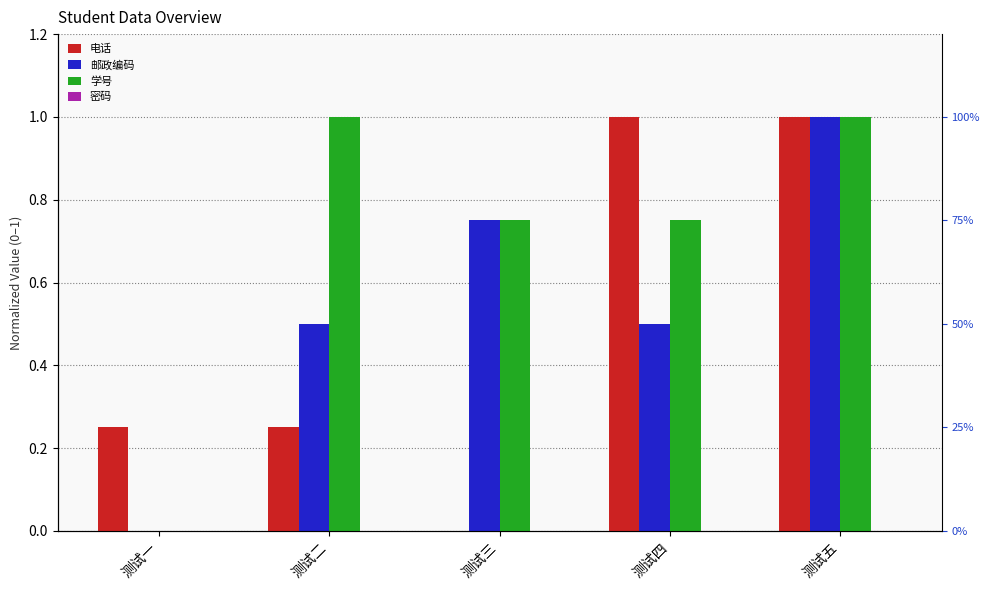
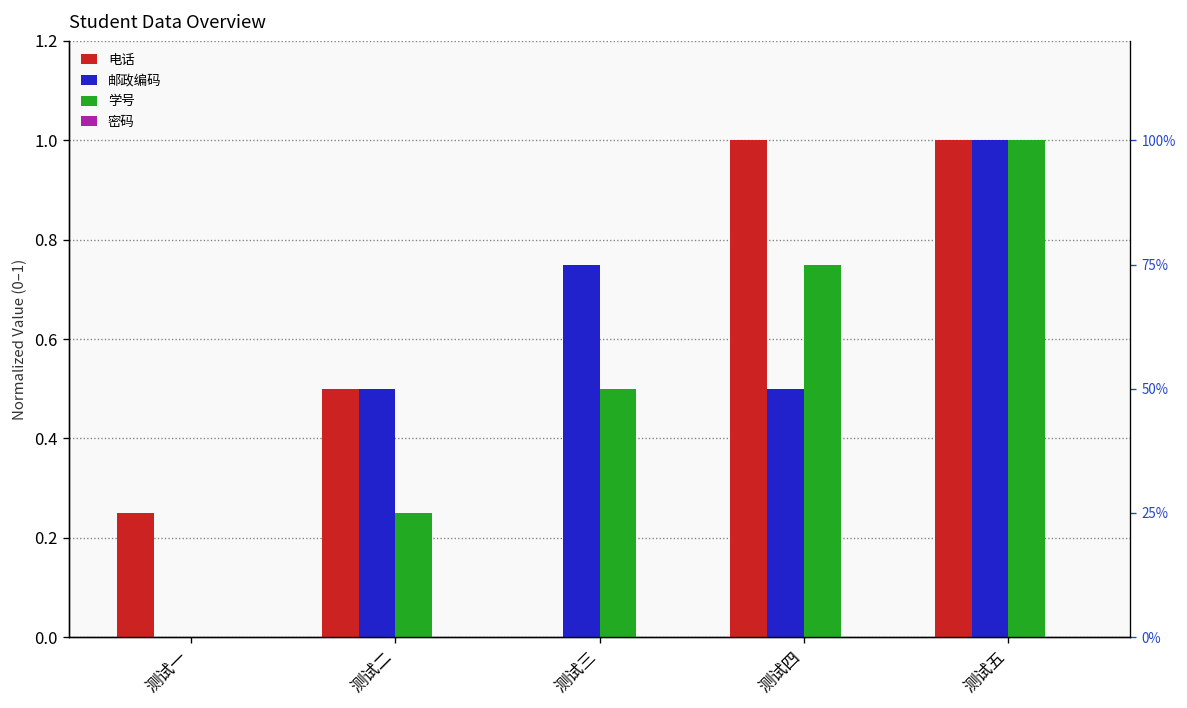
  {
    "电话": {
      "测试一": 0.25,
-     "测试二": 0.25,
+     "测试二": 0.50,
      "测试三": 0.00,
      "测试四": 1.00,
      "测试五": 1.00
    },
    "邮政编码": {
      "测试一": 0.00,
      "测试二": 0.50,
      "测试三": 0.75,
      "测试四": 0.50,
      "测试五": 1.00
    },
    "学号": {
      "测试一": 0.00,
-     "测试二": 1.00,
-     "测试三": 0.75,
+     "测试二": 0.25,
+     "测试三": 0.50,
      "测试四": 0.75,
      "测试五": 1.00
    },
    "密码": {
      "测试一": 0.00,
      "测试二": 0.00,
      "测试三": 0.00,
      "测试四": 0.00,
      "测试五": 0.00
    }
  }
